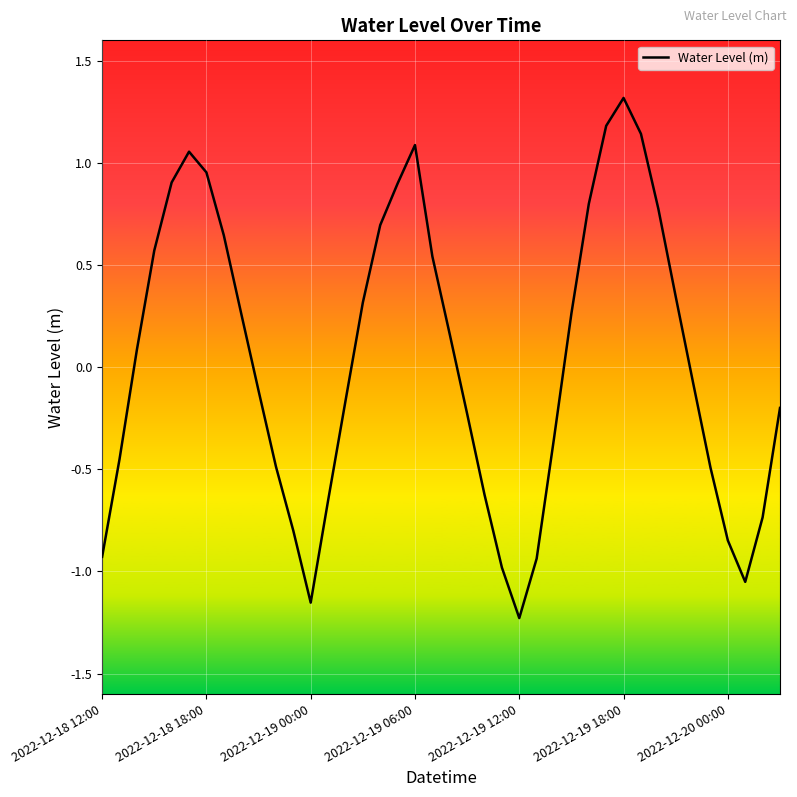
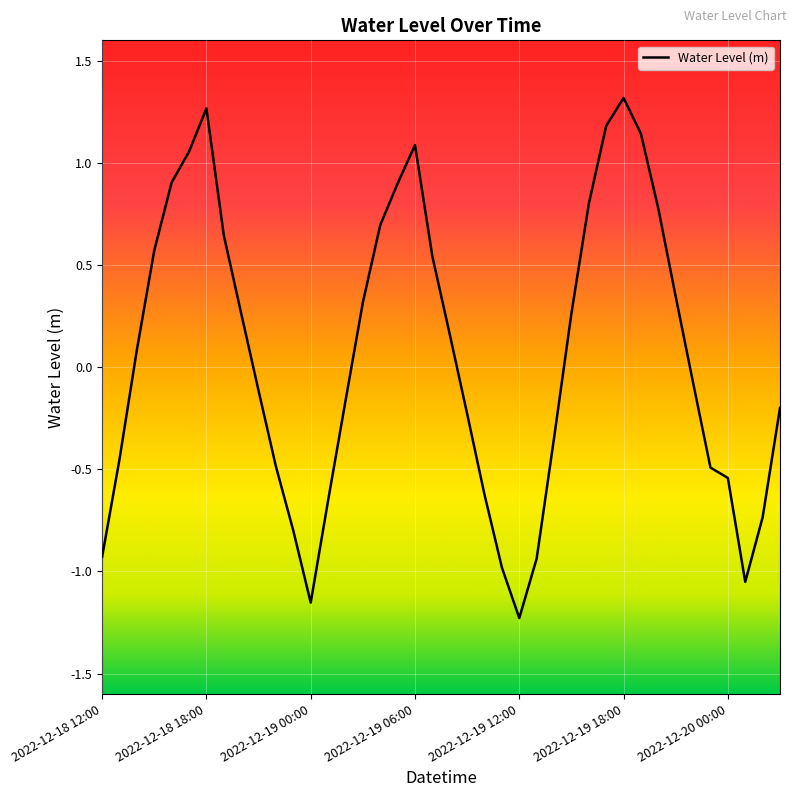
  {
    "2022-12-18 12:00": -0.93,
-   "2022-12-18 18:00": 0.95,
+   "2022-12-18 18:00": 1.27,
    "2022-12-19 00:00": -1.15,
    "2022-12-19 06:00": 1.09,
    "2022-12-19 12:00": -1.23,
    "2022-12-19 18:00": 1.32,
-   "2022-12-20 00:00": -0.85
+   "2022-12-20 00:00": -0.54
  }
